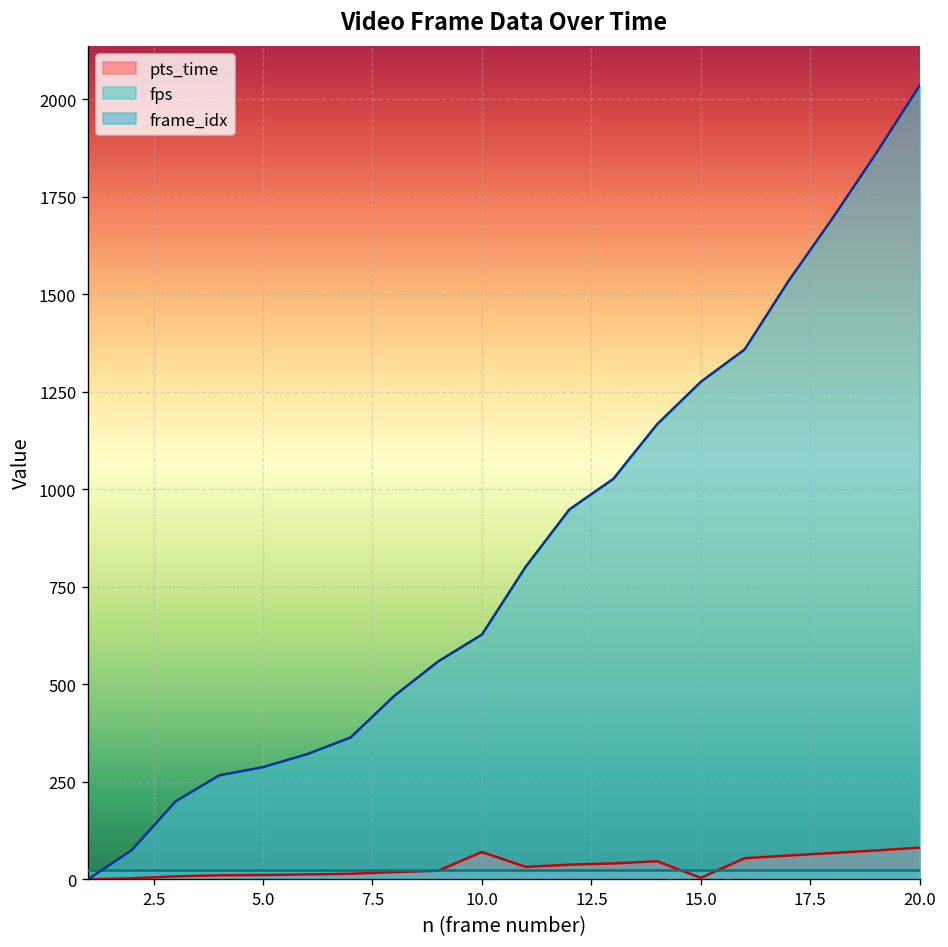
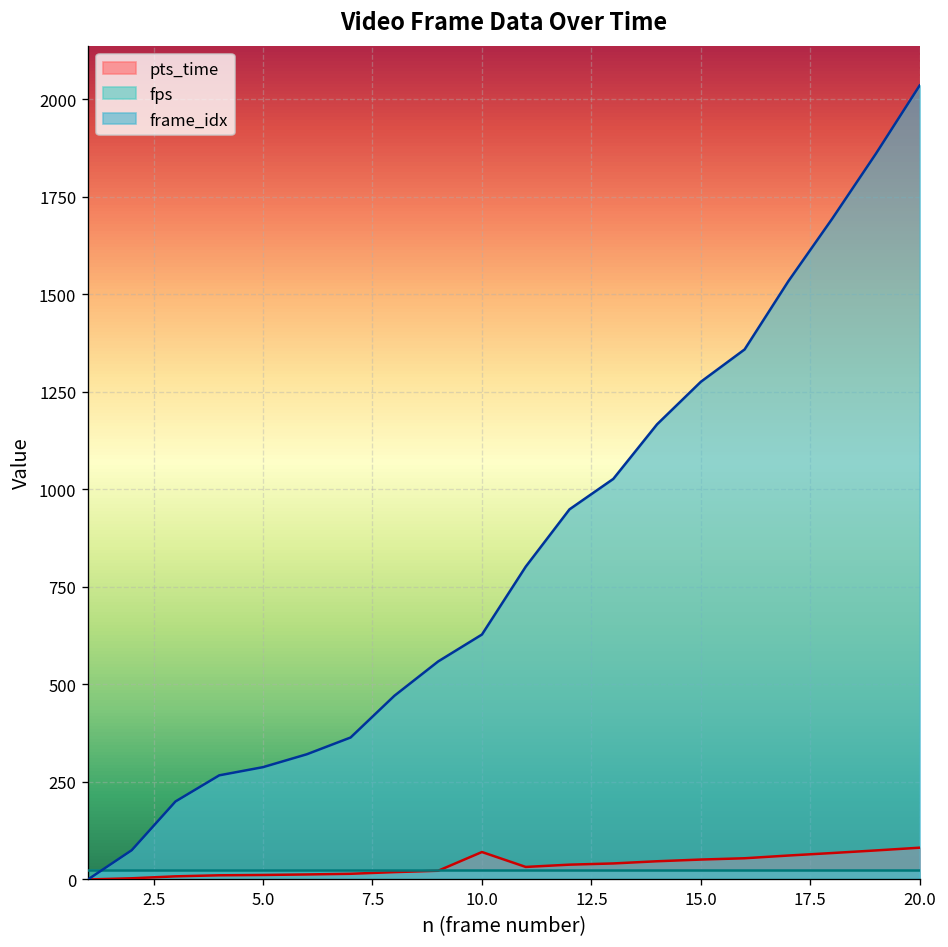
  {
    "pts_time": {
      "5.0": 10,
      "10.0": 70,
-     "15.0": 0,
+     "15.0": 50,
      "20.0": 80
    }
  }
